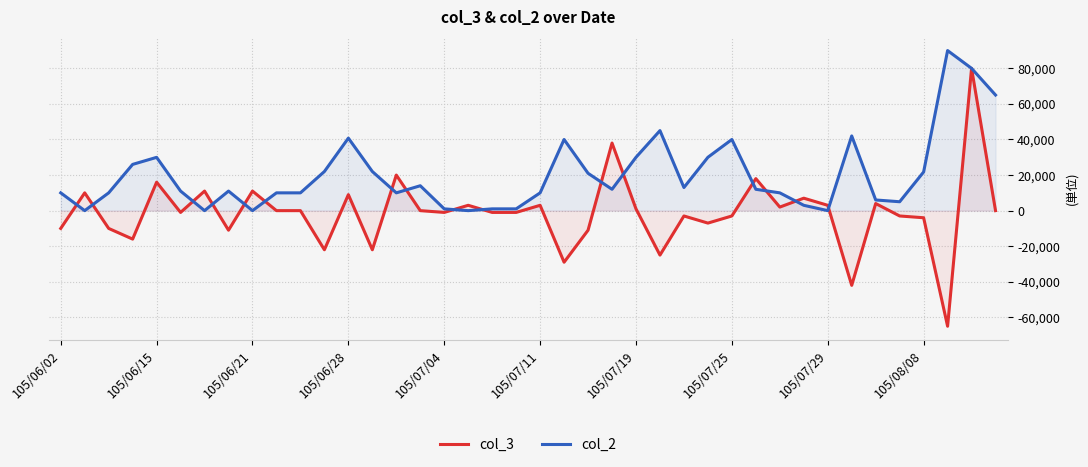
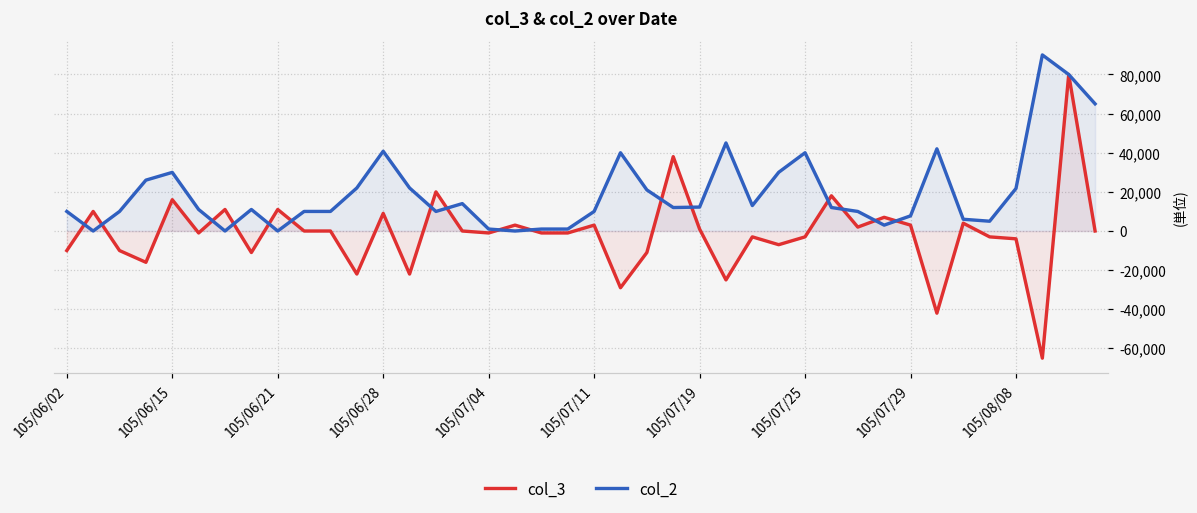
  {
    "col_2": {
      "105/06/02": "10,000",
      "105/06/15": "30,000",
      "105/06/21": "0",
      "105/06/28": "41,000",
      "105/07/11": "10,000",
-     "105/07/19": "30,000",
+     "105/07/19": "12,000",
      "105/07/25": "40,000",
-     "105/07/29": "0",
+     "105/07/29": "8,000",
      "105/08/08": "22,000"
    }
  }
